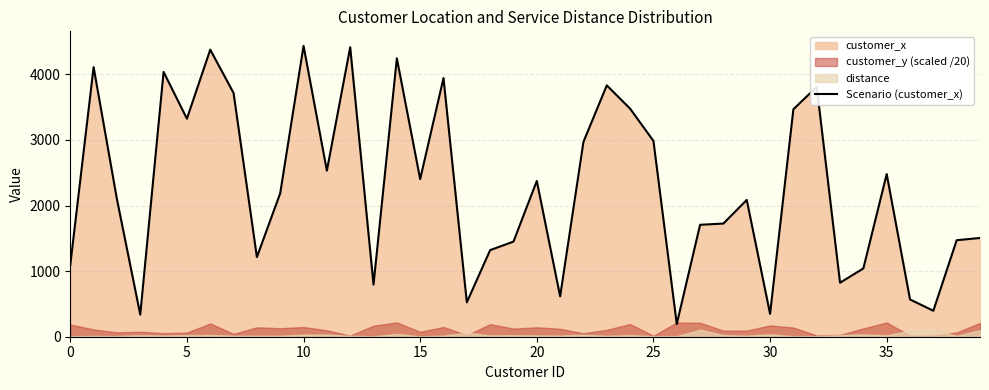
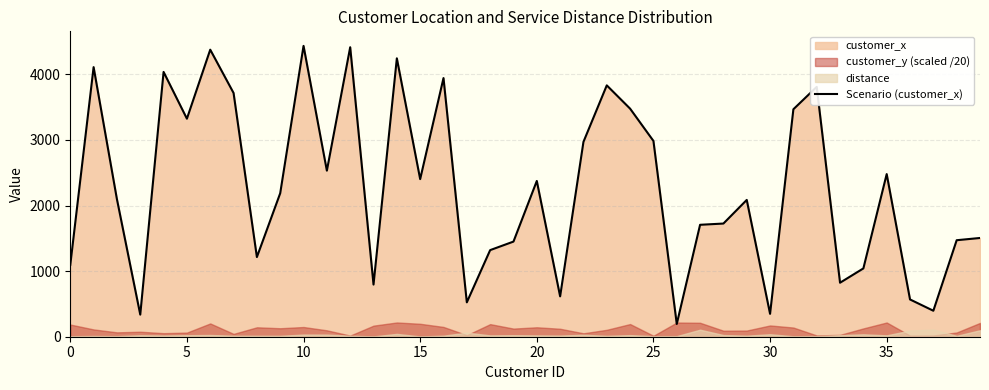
  {
    "customer_y (scaled /20)": {
      "0": 200,
      "5": 100,
      "10": 100,
-     "15": 100,
+     "15": 200,
      "20": 100,
      "30": 200,
      "35": 200
    }
  }
